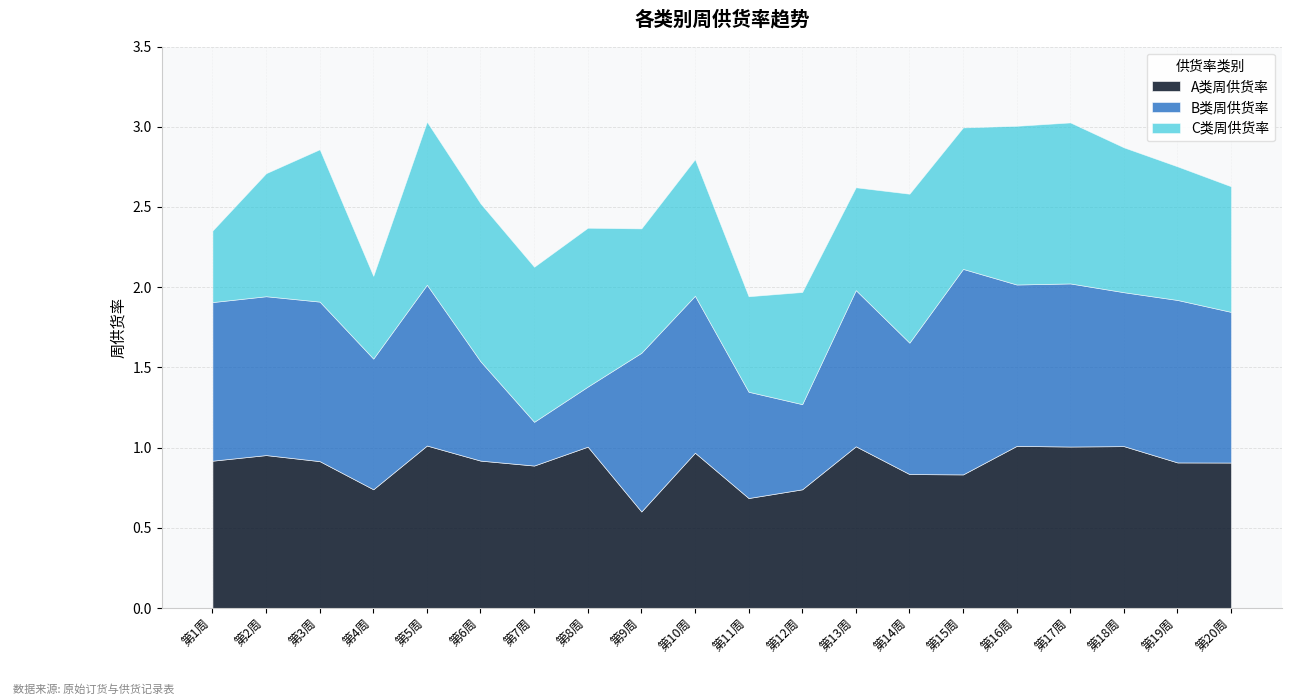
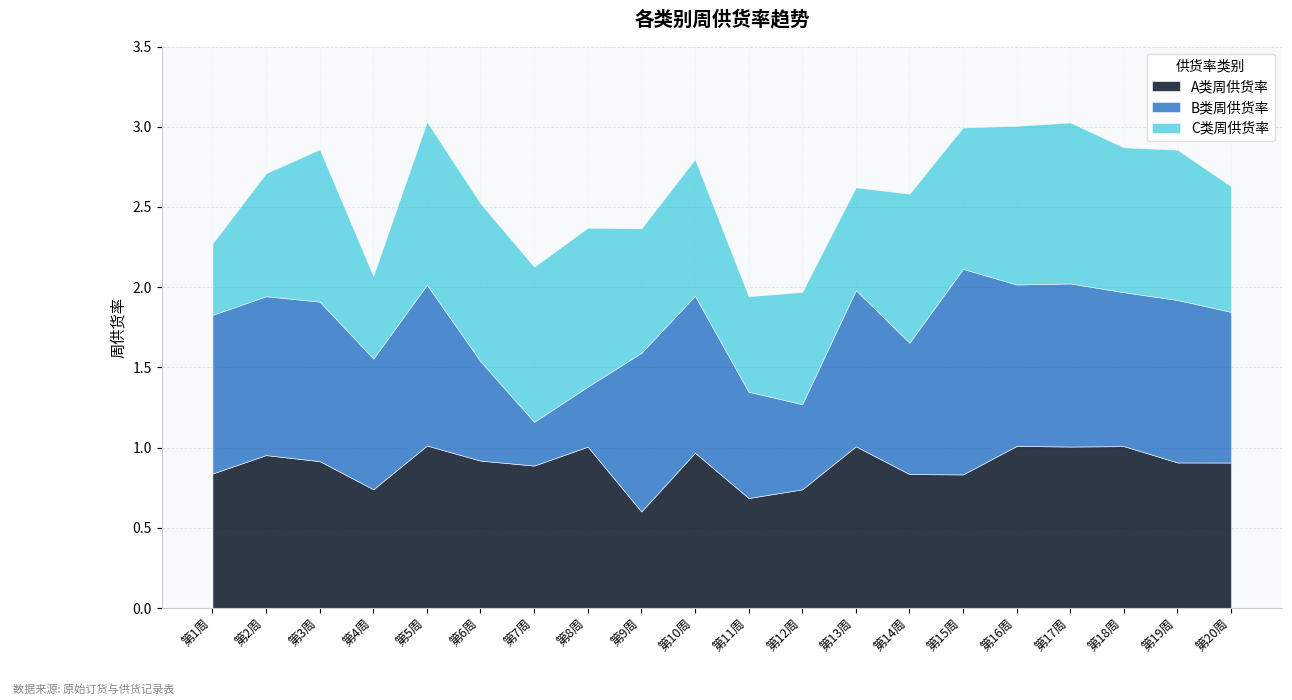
  {
    "A类周供货率": {
-     "第1周": 0.92,
+     "第1周": 0.84,
      "第2周": 0.95,
      "第3周": 0.92,
      "第4周": 0.74,
      "第5周": 1.01,
      "第6周": 0.92,
      "第7周": 0.89,
      "第8周": 1.01,
      "第9周": 0.60,
      "第10周": 0.97,
      "第11周": 0.69,
      "第12周": 0.74,
      "第13周": 1.01,
      "第14周": 0.84,
      "第15周": 0.83,
      "第16周": 1.01,
      "第17周": 1.01,
      "第18周": 1.01,
      "第19周": 0.91,
      "第20周": 0.91
    },
    "B类周供货率": {
      "第1周": 0.99,
      "第2周": 0.99,
      "第3周": 0.99,
      "第4周": 0.81,
      "第5周": 1.00,
      "第6周": 0.62,
      "第7周": 0.27,
      "第8周": 0.37,
      "第9周": 0.99,
      "第10周": 0.98,
      "第11周": 0.66,
      "第12周": 0.53,
      "第13周": 0.97,
      "第14周": 0.82,
      "第15周": 1.28,
      "第16周": 1.01,
      "第17周": 1.02,
      "第18周": 0.96,
      "第19周": 1.01,
      "第20周": 0.94
    },
    "C类周供货率": {
      "第1周": 0.45,
      "第2周": 0.77,
      "第3周": 0.95,
      "第4周": 0.52,
      "第5周": 1.02,
      "第6周": 0.98,
      "第7周": 0.97,
      "第8周": 0.99,
      "第9周": 0.78,
      "第10周": 0.85,
      "第11周": 0.60,
      "第12周": 0.70,
      "第13周": 0.64,
      "第14周": 0.93,
      "第15周": 0.88,
      "第16周": 0.99,
      "第17周": 1.00,
      "第18周": 0.90,
-     "第19周": 0.83,
+     "第19周": 0.94,
      "第20周": 0.78
    }
  }
